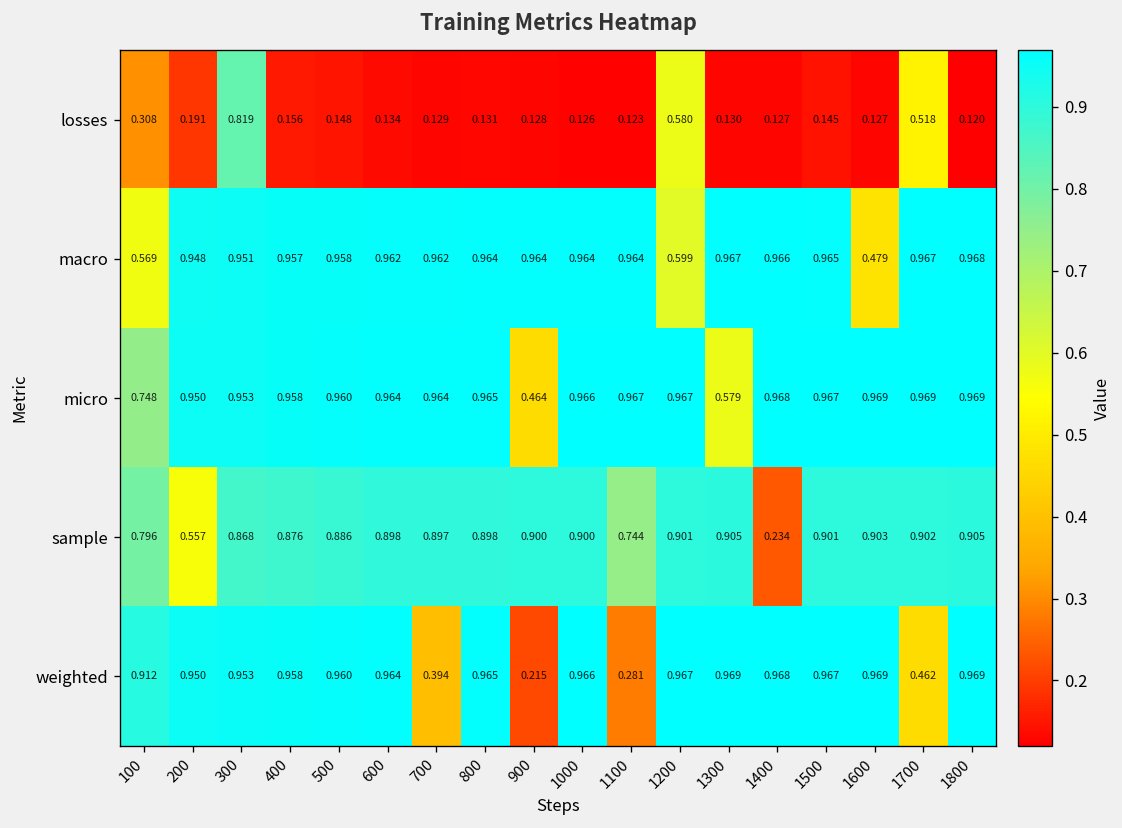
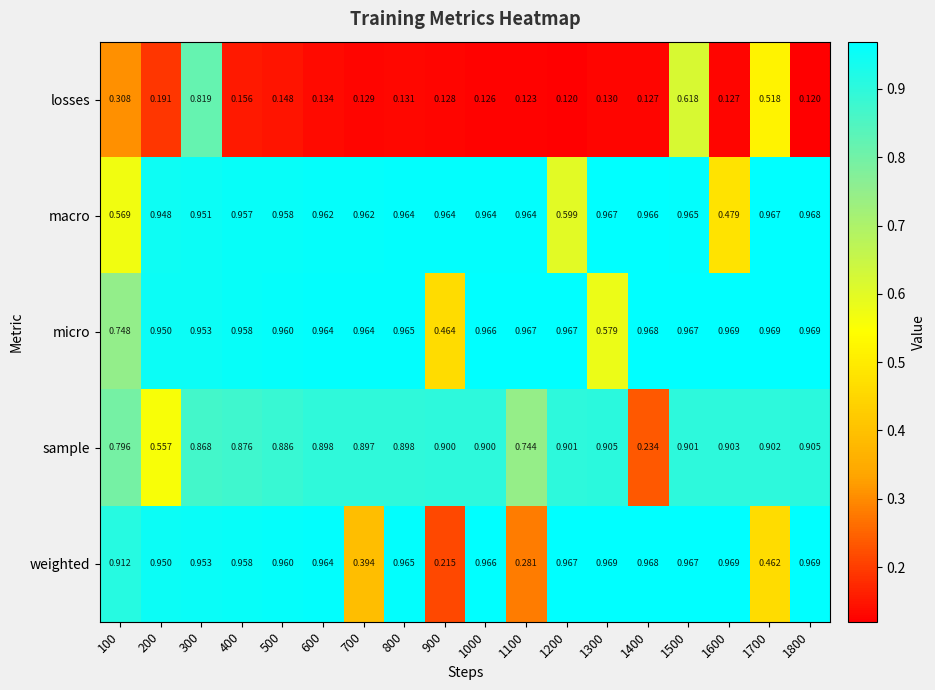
  {
    "losses": {
      "100": 0.308,
      "200": 0.191,
      "300": 0.819,
      "400": 0.156,
      "500": 0.148,
      "600": 0.134,
      "700": 0.129,
      "800": 0.131,
      "900": 0.128,
      "1000": 0.126,
      "1100": 0.123,
-     "1200": 0.580,
+     "1200": 0.120,
      "1300": 0.130,
      "1400": 0.127,
-     "1500": 0.145,
+     "1500": 0.618,
      "1600": 0.127,
      "1700": 0.518,
      "1800": 0.120
    },
    "macro": {
      "100": 0.569,
      "200": 0.948,
      "300": 0.951,
      "400": 0.957,
      "500": 0.958,
      "600": 0.962,
      "700": 0.962,
      "800": 0.964,
      "900": 0.964,
      "1000": 0.964,
      "1100": 0.964,
      "1200": 0.599,
      "1300": 0.967,
      "1400": 0.966,
      "1500": 0.965,
      "1600": 0.479,
      "1700": 0.967,
      "1800": 0.968
    },
    "micro": {
      "100": 0.748,
      "200": 0.950,
      "300": 0.953,
      "400": 0.958,
      "500": 0.960,
      "600": 0.964,
      "700": 0.964,
      "800": 0.965,
      "900": 0.464,
      "1000": 0.966,
      "1100": 0.967,
      "1200": 0.967,
      "1300": 0.579,
      "1400": 0.968,
      "1500": 0.967,
      "1600": 0.969,
      "1700": 0.969,
      "1800": 0.969
    },
    "sample": {
      "100": 0.796,
      "200": 0.557,
      "300": 0.868,
      "400": 0.876,
      "500": 0.886,
      "600": 0.898,
      "700": 0.897,
      "800": 0.898,
      "900": 0.900,
      "1000": 0.900,
      "1100": 0.744,
      "1200": 0.901,
      "1300": 0.905,
      "1400": 0.234,
      "1500": 0.901,
      "1600": 0.903,
      "1700": 0.902,
      "1800": 0.905
    },
    "weighted": {
      "100": 0.912,
      "200": 0.950,
      "300": 0.953,
      "400": 0.958,
      "500": 0.960,
      "600": 0.964,
      "700": 0.394,
      "800": 0.965,
      "900": 0.215,
      "1000": 0.966,
      "1100": 0.281,
      "1200": 0.967,
      "1300": 0.969,
      "1400": 0.968,
      "1500": 0.967,
      "1600": 0.969,
      "1700": 0.462,
      "1800": 0.969
    }
  }
